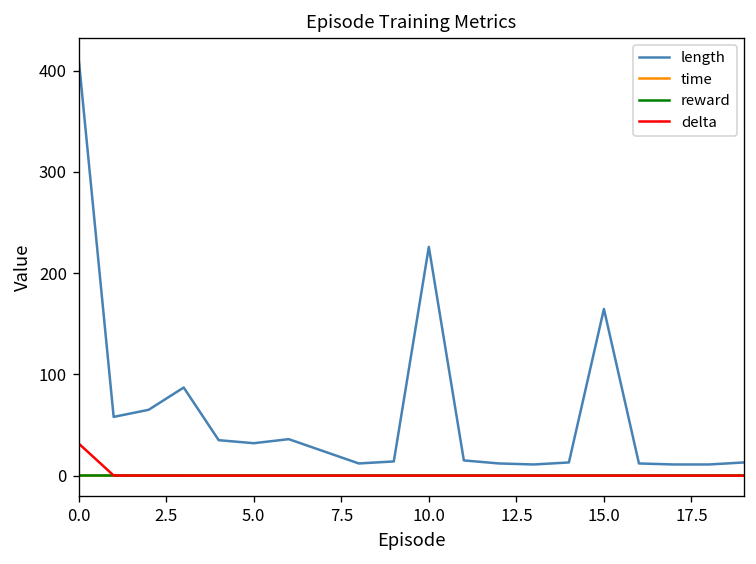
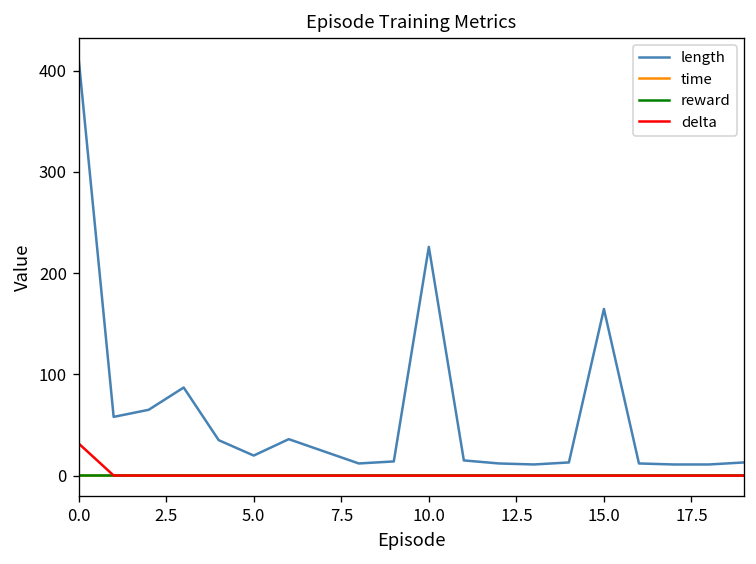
  {
    "length": {
      "0.0": 410,
-     "5.0": 30,
+     "5.0": 20,
      "10.0": 230,
      "15.0": 160
    },
    "reward": {
      "0.0": 0
    },
    "delta": {
      "0.0": 30
    }
  }
